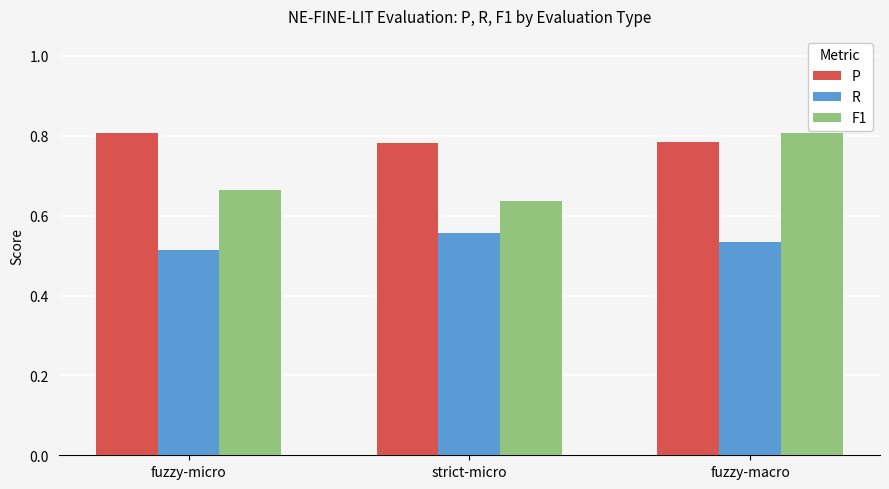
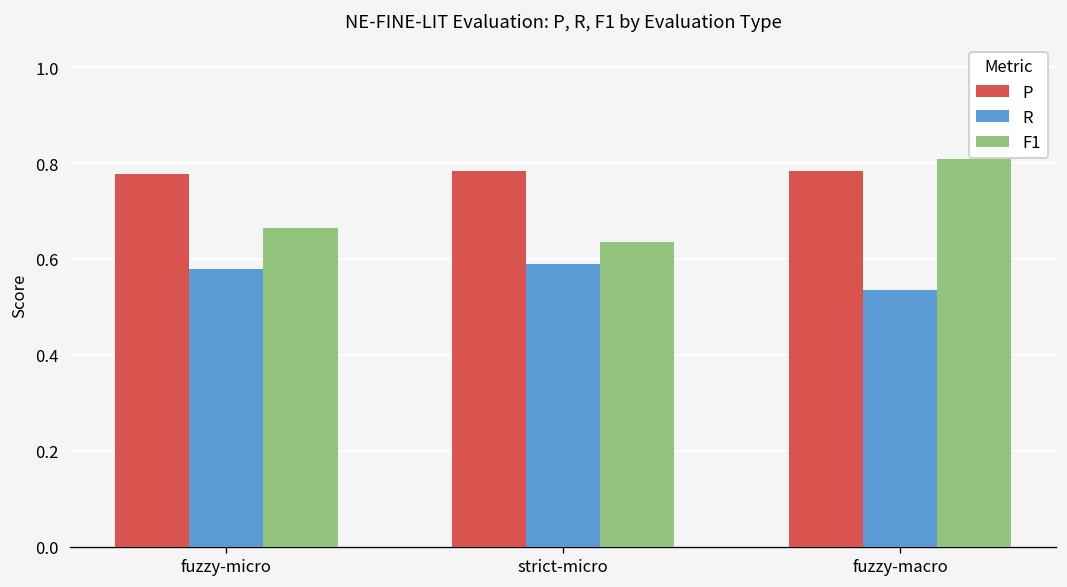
  {
    "P": {
-     "fuzzy-micro": 0.81,
+     "fuzzy-micro": 0.78,
      "strict-micro": 0.78,
      "fuzzy-macro": 0.78
    },
    "R": {
-     "fuzzy-micro": 0.51,
-     "strict-micro": 0.56,
+     "fuzzy-micro": 0.58,
+     "strict-micro": 0.59,
      "fuzzy-macro": 0.54
    },
    "F1": {
      "fuzzy-micro": 0.66,
      "strict-micro": 0.64,
      "fuzzy-macro": 0.81
    }
  }
